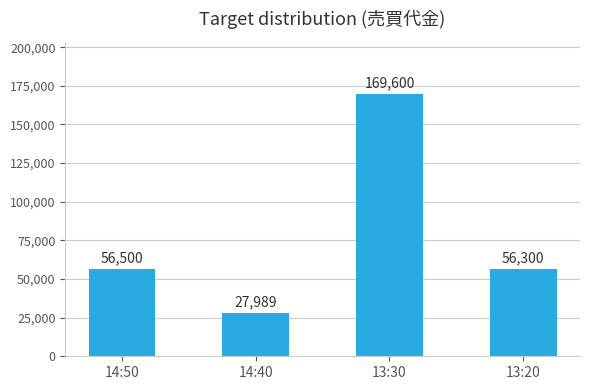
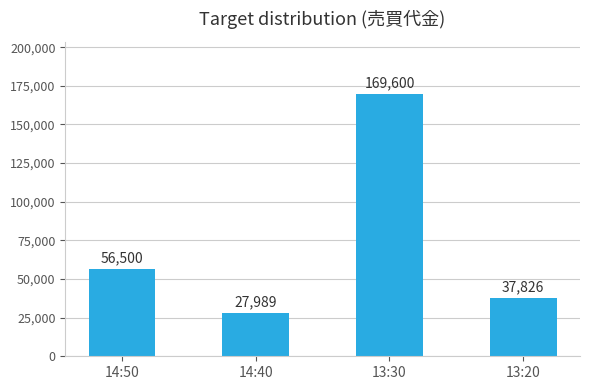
  {
    "14:50": "56,500",
    "14:40": "27,989",
    "13:30": "169,600",
-   "13:20": "56,300"
+   "13:20": "37,826"
  }
